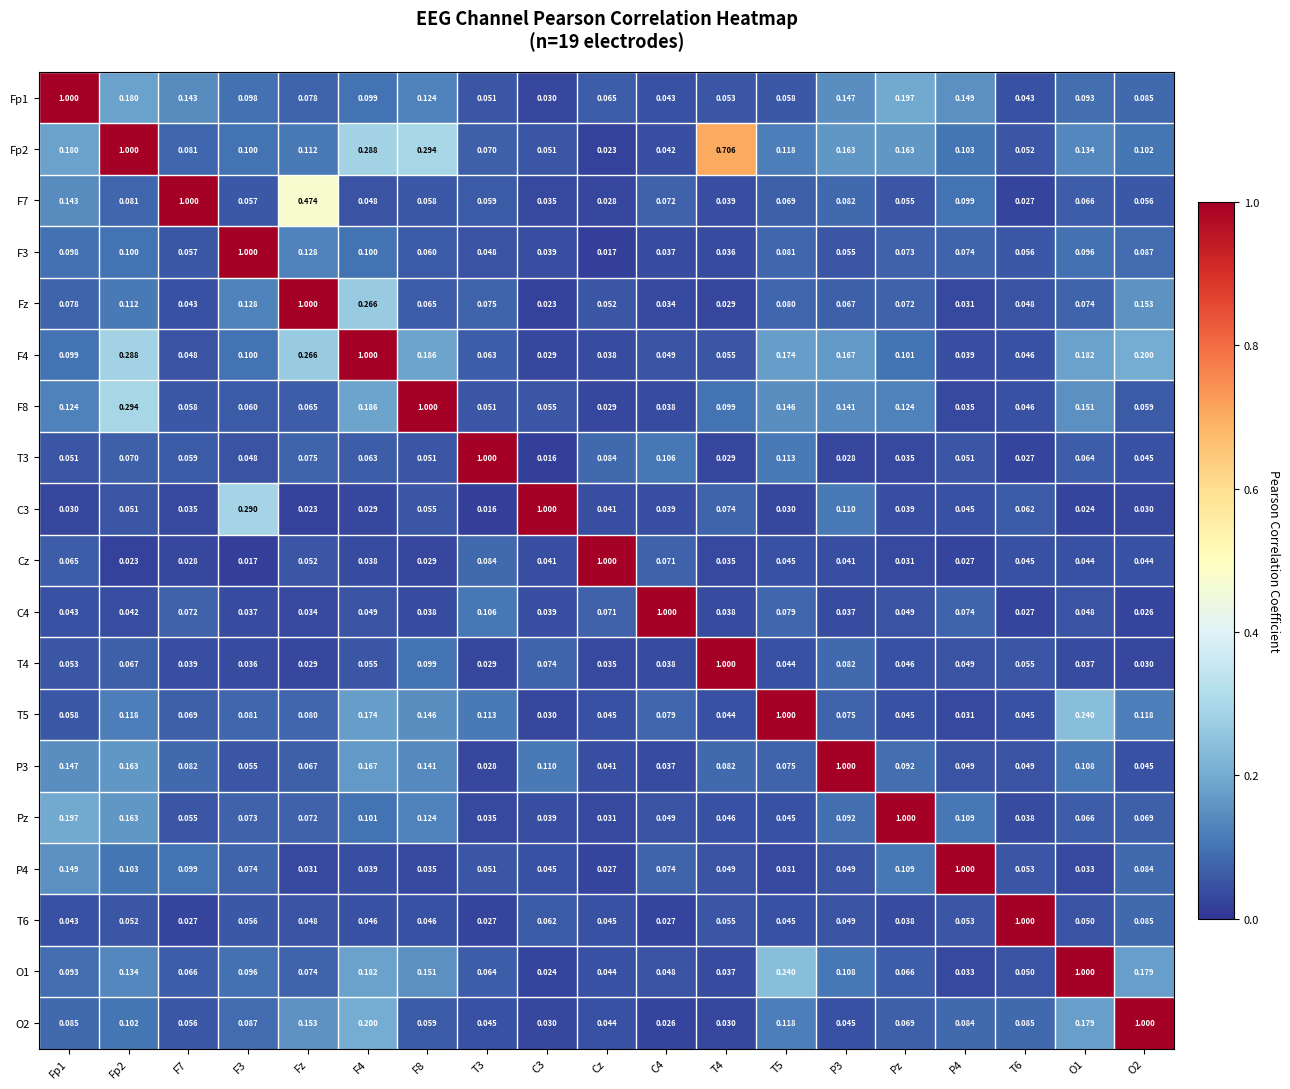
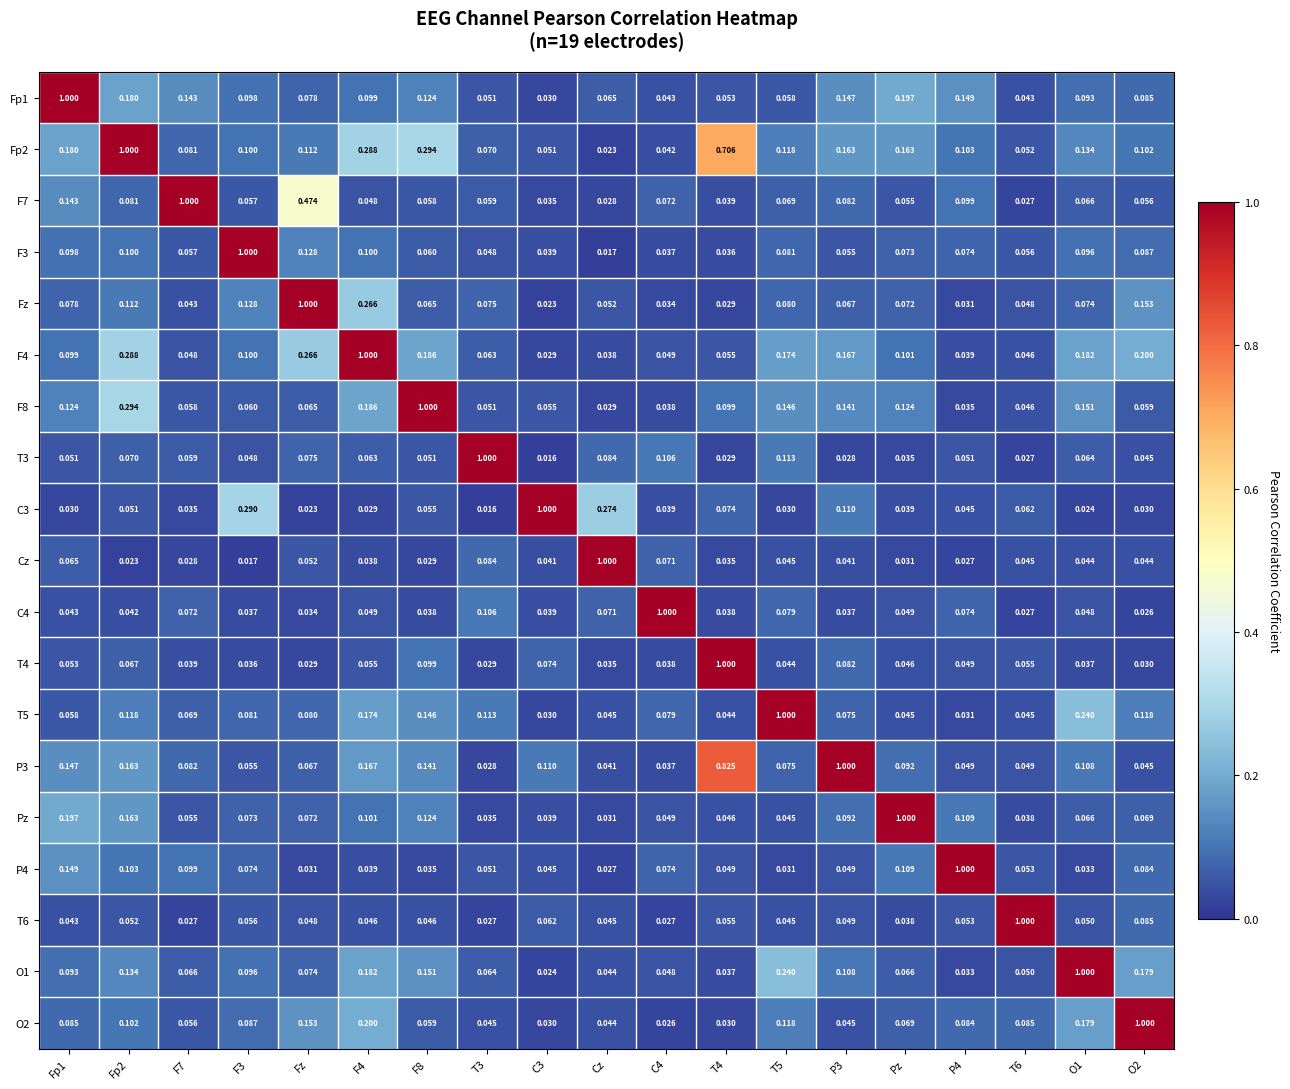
  {
    "C3": {
      "Fp1": 0.030,
      "Fp2": 0.051,
      "F7": 0.035,
      "F3": 0.290,
      "Fz": 0.023,
      "F4": 0.029,
      "F8": 0.055,
      "T3": 0.016,
      "C3": 1.000,
-     "Cz": 0.041,
+     "Cz": 0.274,
      "C4": 0.039,
      "T4": 0.074,
      "T5": 0.030,
      "P3": 0.110,
      "Pz": 0.039,
      "P4": 0.045,
      "T6": 0.062,
      "O1": 0.024,
      "O2": 0.030
    },
    "P3": {
      "Fp1": 0.147,
      "Fp2": 0.163,
      "F7": 0.082,
      "F3": 0.055,
      "Fz": 0.067,
      "F4": 0.167,
      "F8": 0.141,
      "T3": 0.028,
      "C3": 0.110,
      "Cz": 0.041,
      "C4": 0.037,
-     "T4": 0.082,
+     "T4": 0.825,
      "T5": 0.075,
      "P3": 1.000,
      "Pz": 0.092,
      "P4": 0.049,
      "T6": 0.049,
      "O1": 0.108,
      "O2": 0.045
    }
  }
